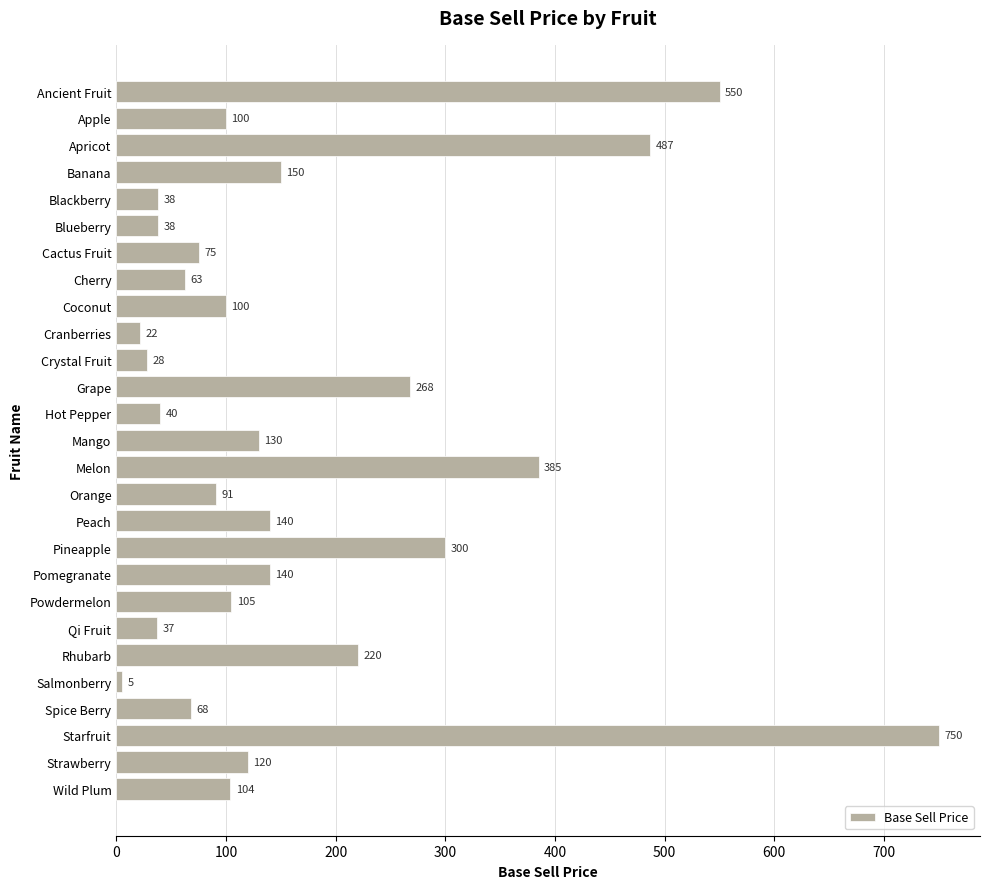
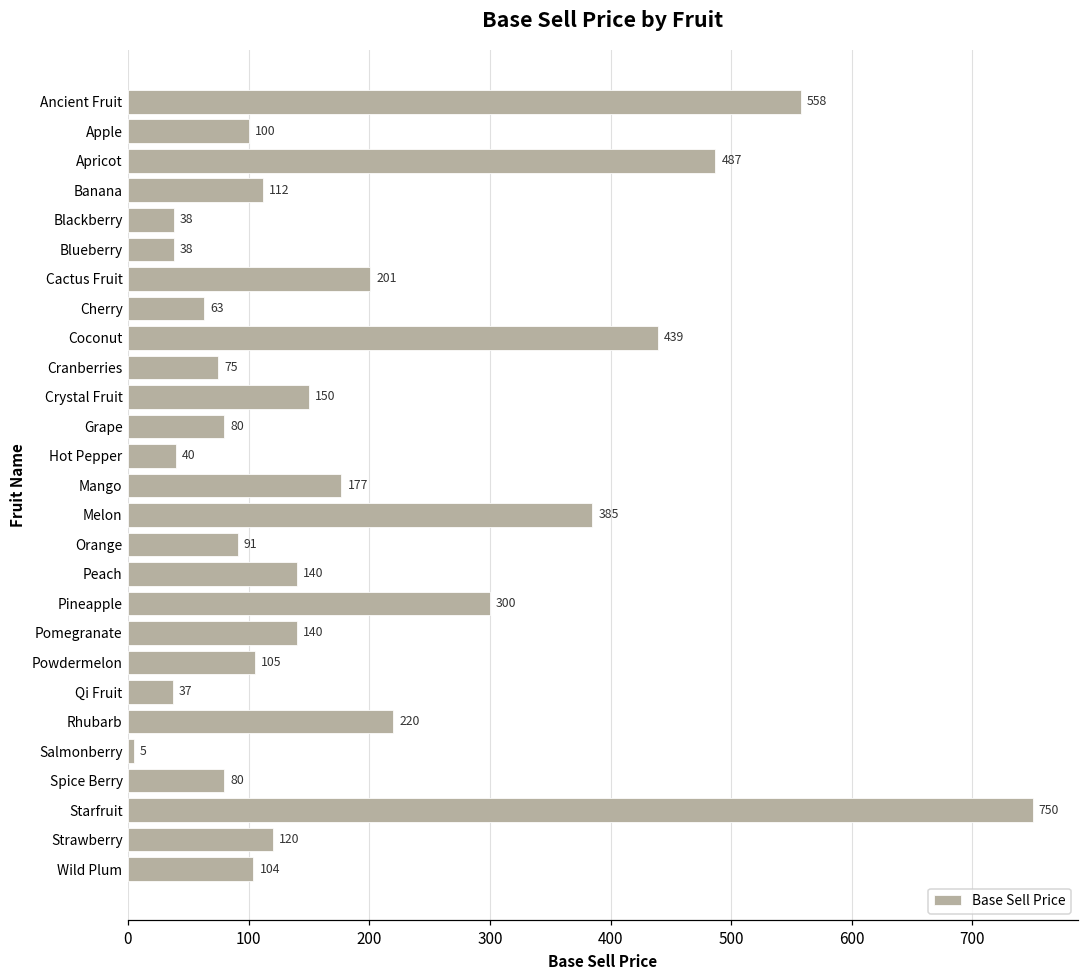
  {
-   "Ancient Fruit": 550,
+   "Ancient Fruit": 558,
    "Apple": 100,
    "Apricot": 487,
-   "Banana": 150,
+   "Banana": 112,
    "Blackberry": 38,
    "Blueberry": 38,
-   "Cactus Fruit": 75,
+   "Cactus Fruit": 201,
    "Cherry": 63,
-   "Coconut": 100,
-   "Cranberries": 22,
-   "Crystal Fruit": 28,
-   "Grape": 268,
+   "Coconut": 439,
+   "Cranberries": 75,
+   "Crystal Fruit": 150,
+   "Grape": 80,
    "Hot Pepper": 40,
-   "Mango": 130,
+   "Mango": 177,
    "Melon": 385,
    "Orange": 91,
    "Peach": 140,
    "Pineapple": 300,
    "Pomegranate": 140,
    "Powdermelon": 105,
    "Qi Fruit": 37,
    "Rhubarb": 220,
    "Salmonberry": 5,
-   "Spice Berry": 68,
+   "Spice Berry": 80,
    "Starfruit": 750,
    "Strawberry": 120,
    "Wild Plum": 104
  }
